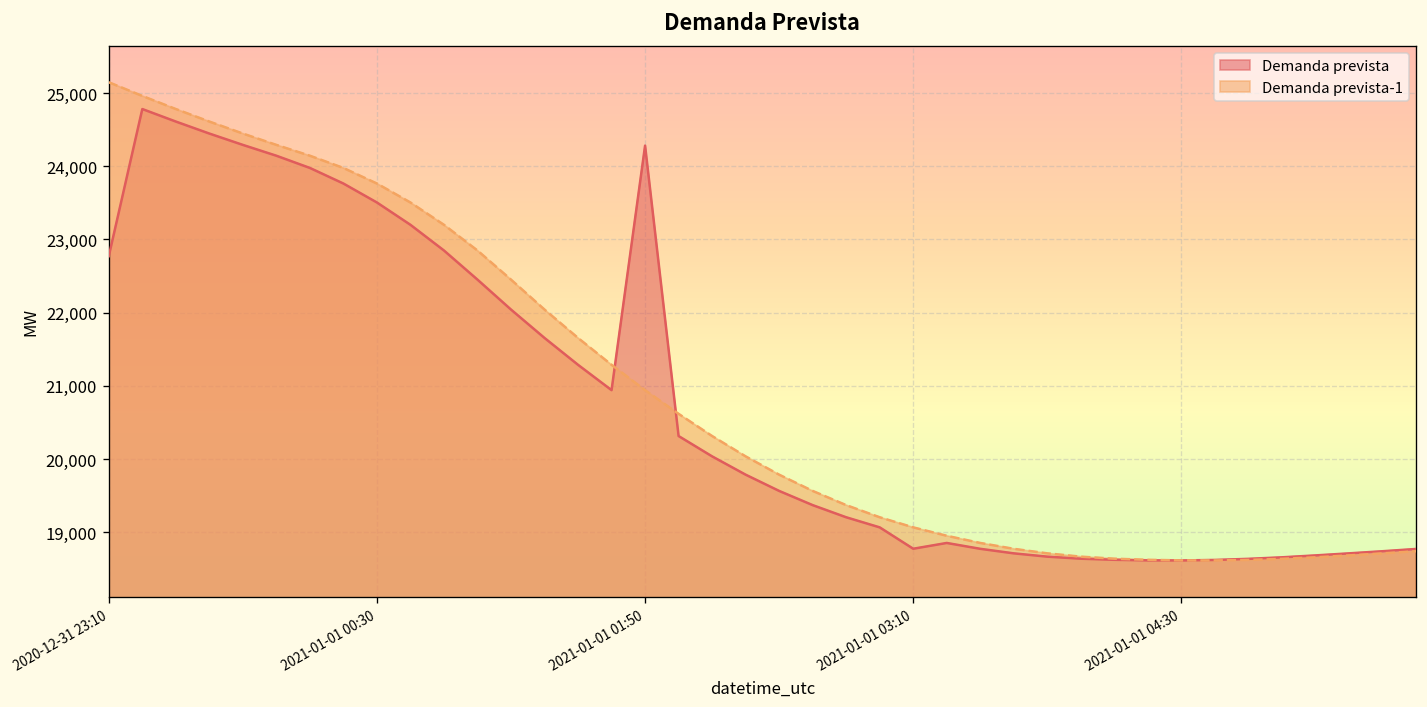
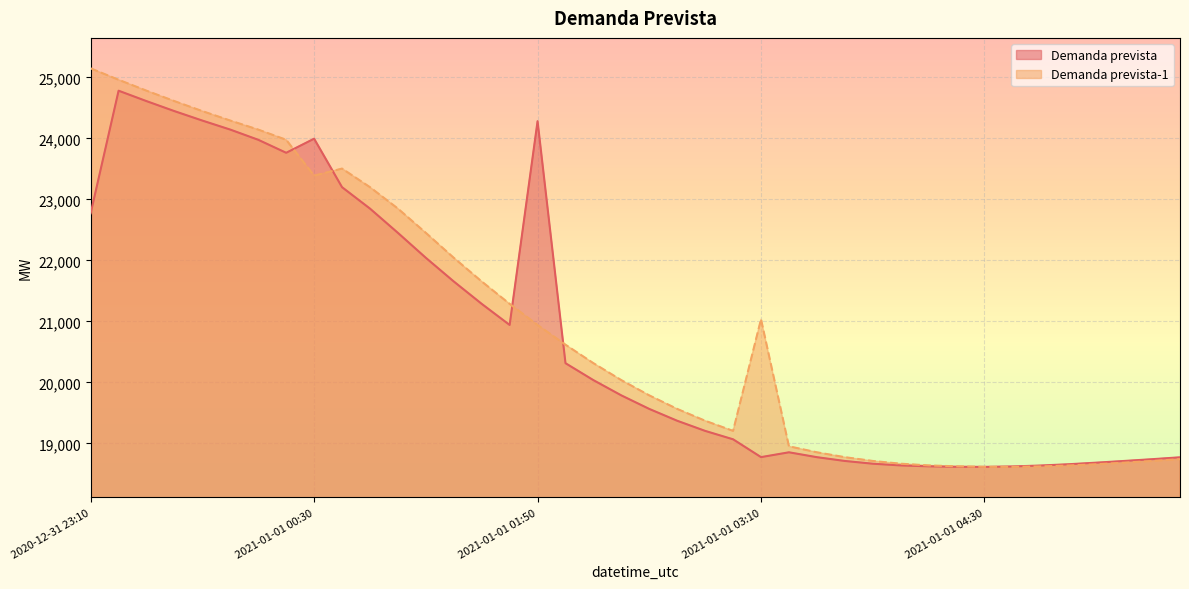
  {
    "Demanda prevista": {
      "2020-12-31 23:10": "22,800",
-     "2021-01-01 00:30": "23,500",
+     "2021-01-01 00:30": "24,000",
      "2021-01-01 01:50": "24,300",
      "2021-01-01 03:10": "18,800"
    },
    "Demanda prevista-1": {
      "2020-12-31 23:10": "25,100",
-     "2021-01-01 00:30": "23,800",
+     "2021-01-01 00:30": "23,400",
      "2021-01-01 01:50": "20,900",
-     "2021-01-01 03:10": "19,100"
+     "2021-01-01 03:10": "21,000"
    }
  }
